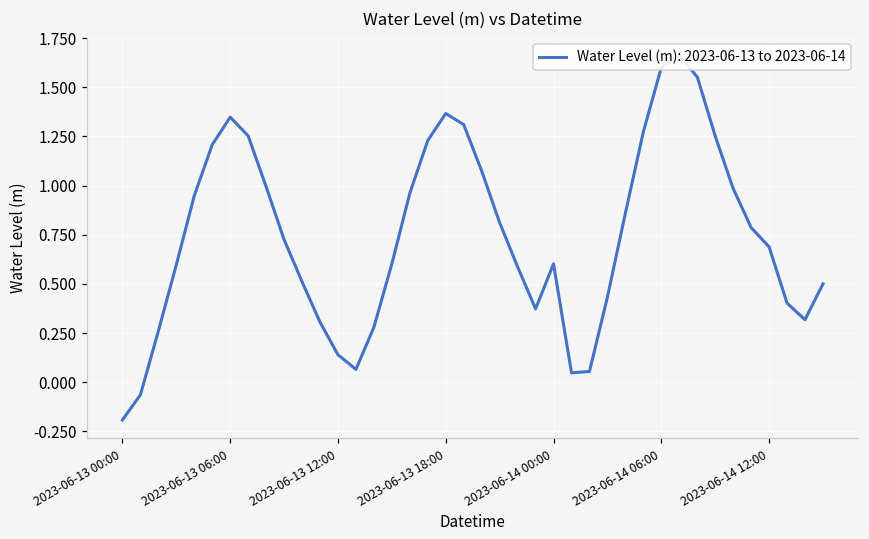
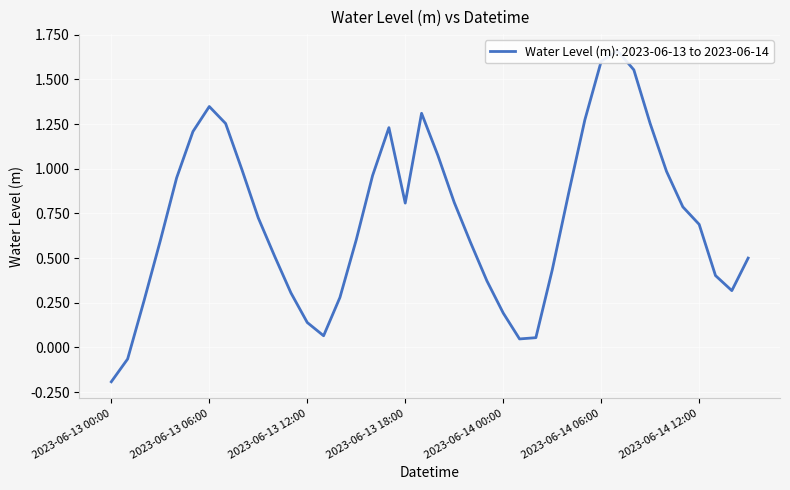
  {
    "2023-06-13 00:00": -0.19,
    "2023-06-13 06:00": 1.35,
    "2023-06-13 12:00": 0.14,
-   "2023-06-13 18:00": 1.37,
-   "2023-06-14 00:00": 0.60,
+   "2023-06-13 18:00": 0.81,
+   "2023-06-14 00:00": 0.19,
    "2023-06-14 12:00": 0.69
  }
